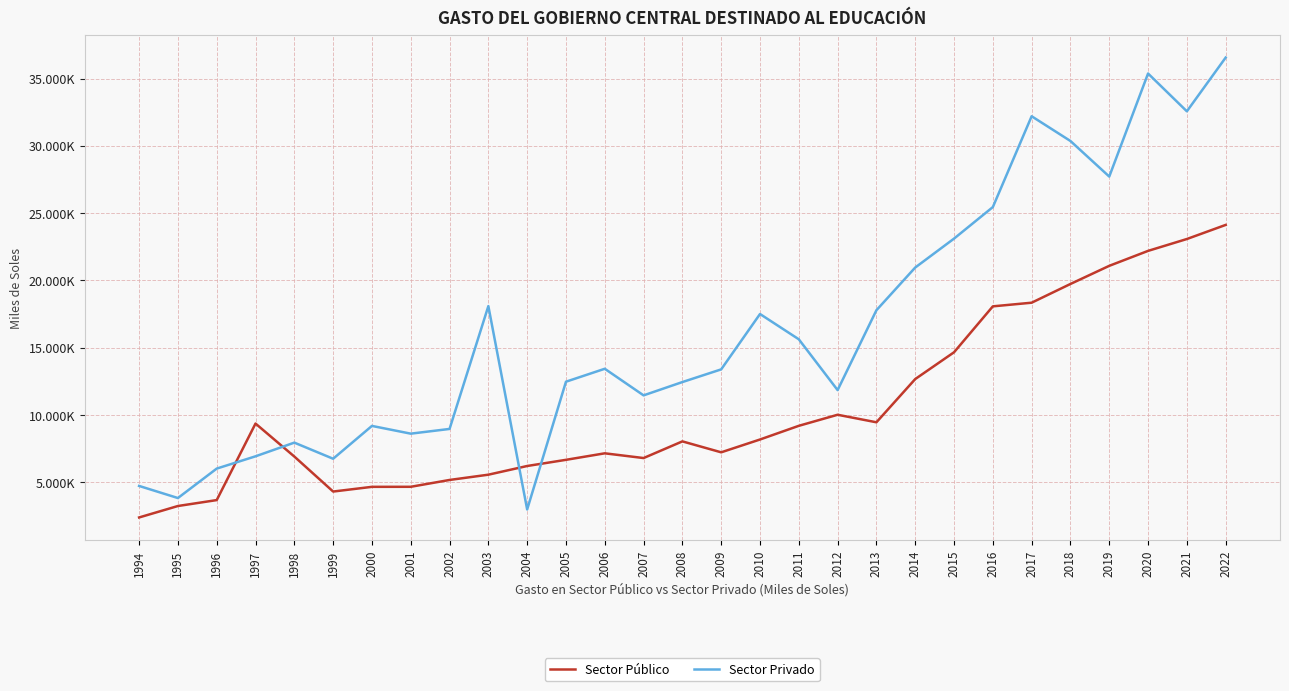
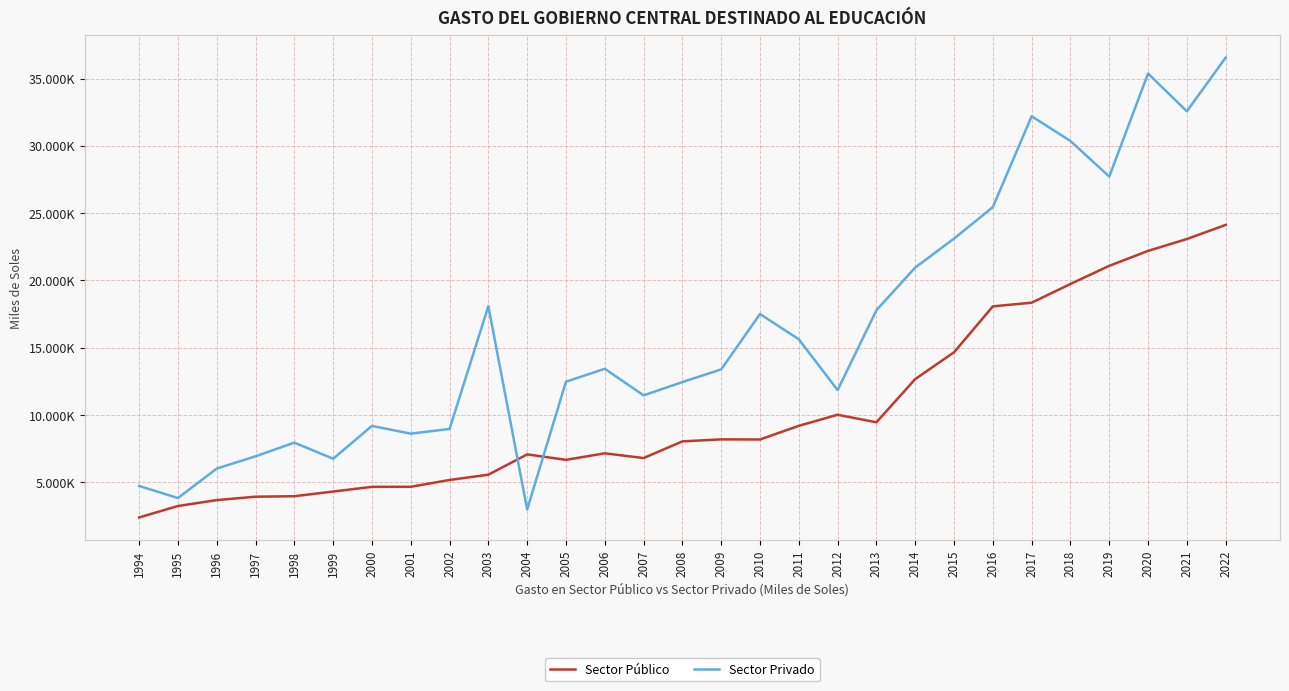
  {
    "Sector Público": {
      "1994": 2400,
      "1995": 3200,
      "1996": 3700,
-     "1997": 9400,
-     "1998": 6900,
+     "1997": 3900,
+     "1998": 4000,
      "1999": 4300,
      "2000": 4700,
      "2001": 4700,
      "2002": 5200,
      "2003": 5600,
-     "2004": 6200,
+     "2004": 7100,
      "2005": 6700,
      "2006": 7200,
      "2007": 6800,
      "2008": 8000,
-     "2009": 7200,
+     "2009": 8200,
      "2010": 8200,
      "2011": 9200,
      "2012": 10000,
      "2013": 9500,
      "2014": 12700,
      "2015": 14700,
      "2016": 18100,
      "2017": 18300,
      "2018": 19700,
      "2019": 21100,
      "2020": 22200,
      "2021": 23100,
      "2022": 24100
    },
    "Sector Privado": {
      "1994": 4700,
      "1995": 3800,
      "1996": 6000,
      "1997": 6900,
      "1998": 8000,
      "1999": 6800,
      "2000": 9200,
      "2001": 8600,
      "2002": 9000,
      "2003": 18100,
      "2004": 3000,
      "2005": 12500,
      "2006": 13400,
      "2007": 11500,
      "2008": 12500,
      "2009": 13400,
      "2010": 17500,
      "2011": 15600,
      "2012": 11900,
      "2013": 17800,
      "2014": 21000,
      "2015": 23100,
      "2016": 25500,
      "2017": 32200,
      "2018": 30400,
      "2019": 27700,
      "2020": 35400,
      "2021": 32600,
      "2022": 36600
    }
  }
